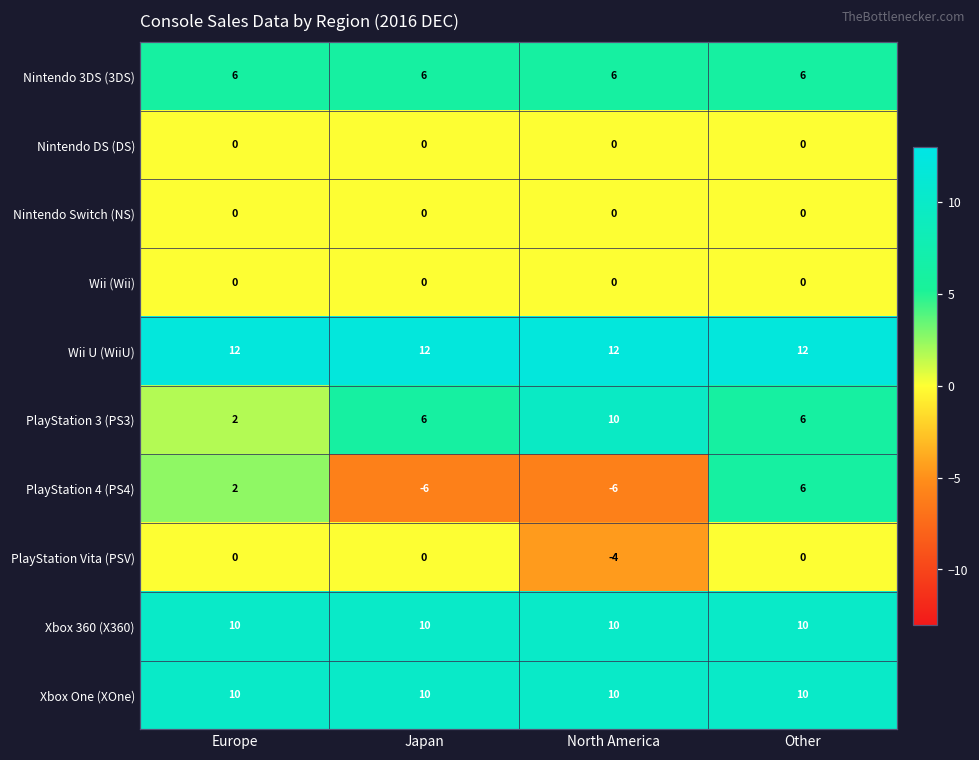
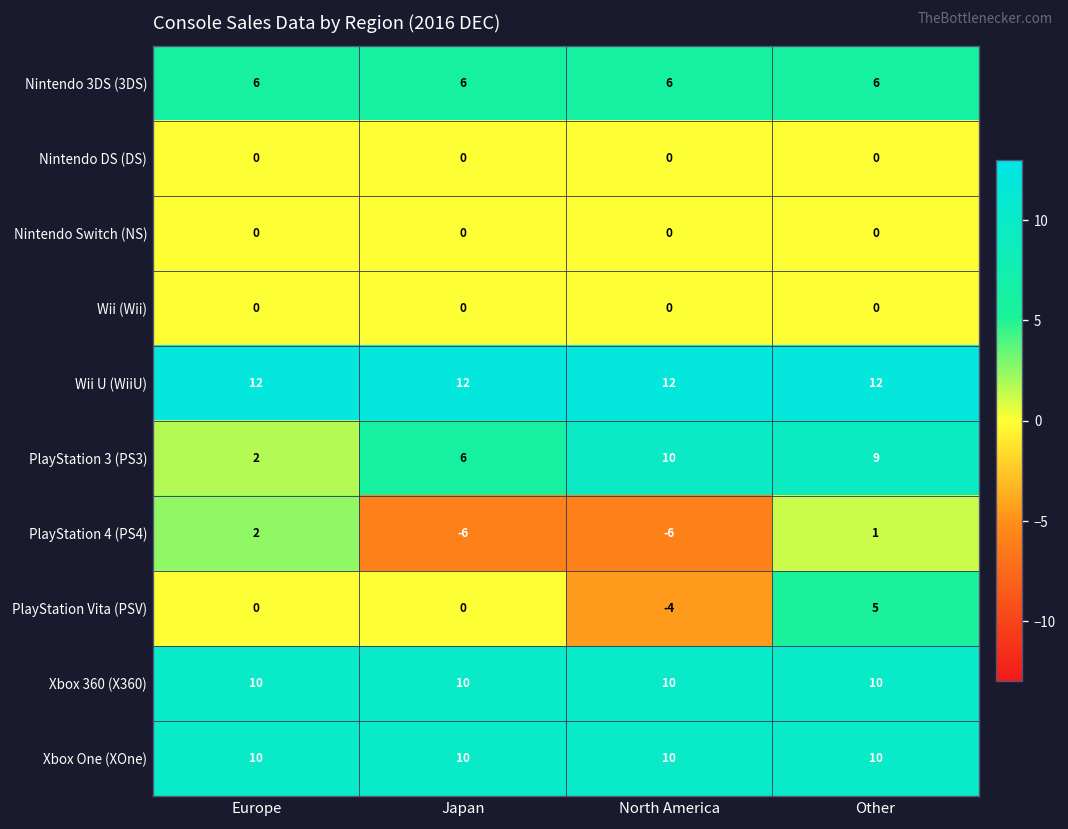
  {
    "Nintendo 3DS (3DS)": {
      "Europe": 6,
      "Japan": 6,
      "North America": 6,
      "Other": 6
    },
    "Nintendo DS (DS)": {
      "Europe": 0,
      "Japan": 0,
      "North America": 0,
      "Other": 0
    },
    "Nintendo Switch (NS)": {
      "Europe": 0,
      "Japan": 0,
      "North America": 0,
      "Other": 0
    },
    "Wii (Wii)": {
      "Europe": 0,
      "Japan": 0,
      "North America": 0,
      "Other": 0
    },
    "Wii U (WiiU)": {
      "Europe": 12,
      "Japan": 12,
      "North America": 12,
      "Other": 12
    },
    "PlayStation 3 (PS3)": {
      "Europe": 2,
      "Japan": 6,
      "North America": 10,
-     "Other": 6
+     "Other": 9
    },
    "PlayStation 4 (PS4)": {
      "Europe": 2,
      "Japan": -6,
      "North America": -6,
-     "Other": 6
+     "Other": 1
    },
    "PlayStation Vita (PSV)": {
      "Europe": 0,
      "Japan": 0,
      "North America": -4,
-     "Other": 0
+     "Other": 5
    },
    "Xbox 360 (X360)": {
      "Europe": 10,
      "Japan": 10,
      "North America": 10,
      "Other": 10
    },
    "Xbox One (XOne)": {
      "Europe": 10,
      "Japan": 10,
      "North America": 10,
      "Other": 10
    }
  }
